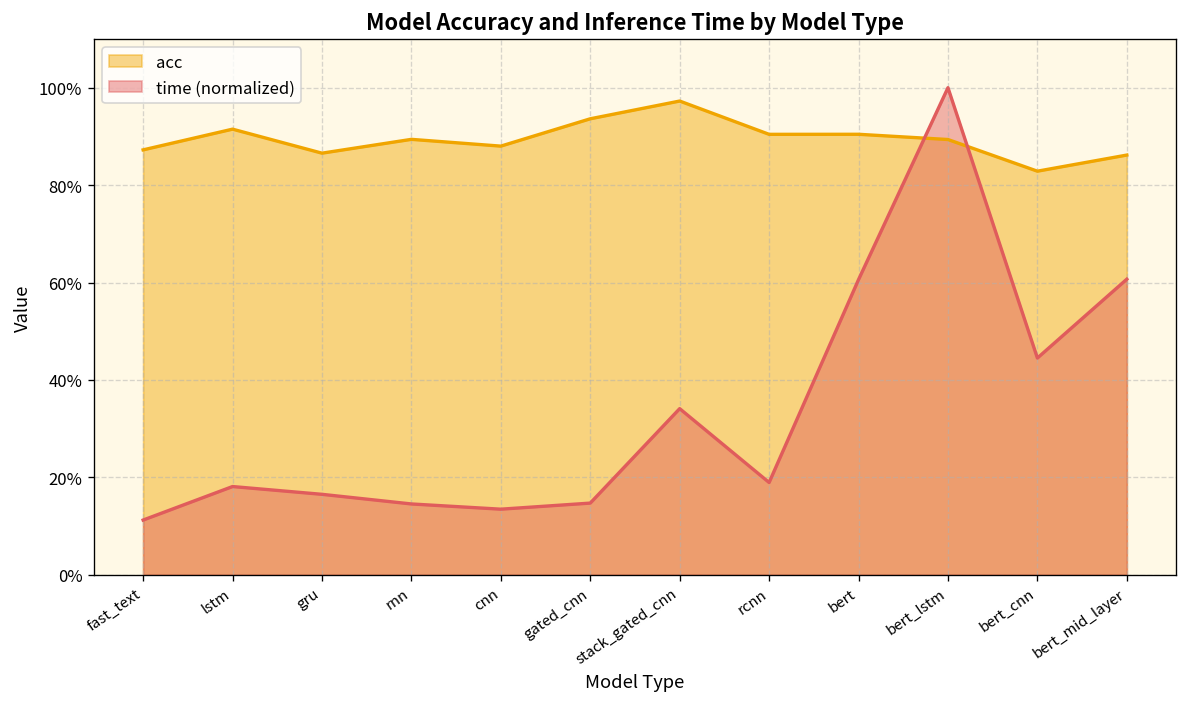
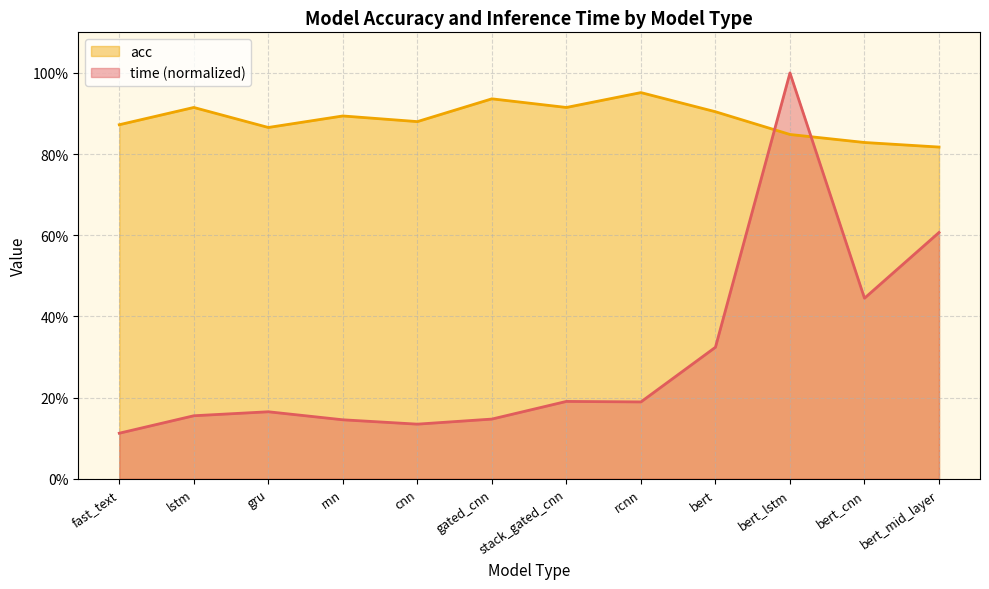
  {
    "acc": {
      "fast_text": "87%",
      "lstm": "91%",
      "gru": "87%",
      "rnn": "89%",
      "cnn": "88%",
      "gated_cnn": "94%",
-     "stack_gated_cnn": "97%",
-     "rcnn": "90%",
+     "stack_gated_cnn": "91%",
+     "rcnn": "95%",
      "bert": "90%",
-     "bert_lstm": "89%",
+     "bert_lstm": "85%",
      "bert_cnn": "83%",
-     "bert_mid_layer": "86%"
+     "bert_mid_layer": "82%"
    },
    "time (normalized)": {
      "fast_text": "11%",
-     "lstm": "18%",
+     "lstm": "16%",
      "gru": "17%",
      "rnn": "15%",
      "cnn": "13%",
      "gated_cnn": "15%",
-     "stack_gated_cnn": "34%",
+     "stack_gated_cnn": "19%",
      "rcnn": "19%",
-     "bert": "61%",
+     "bert": "32%",
      "bert_lstm": "100%",
      "bert_cnn": "44%",
      "bert_mid_layer": "61%"
    }
  }
